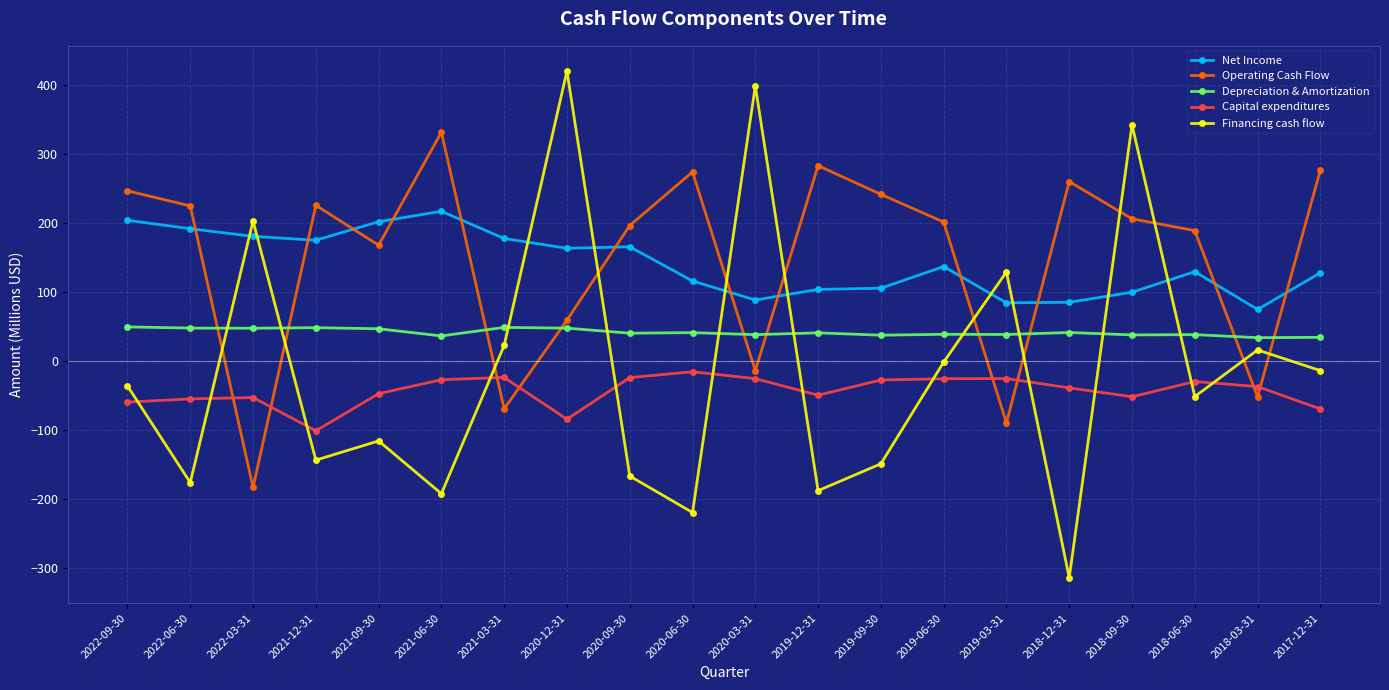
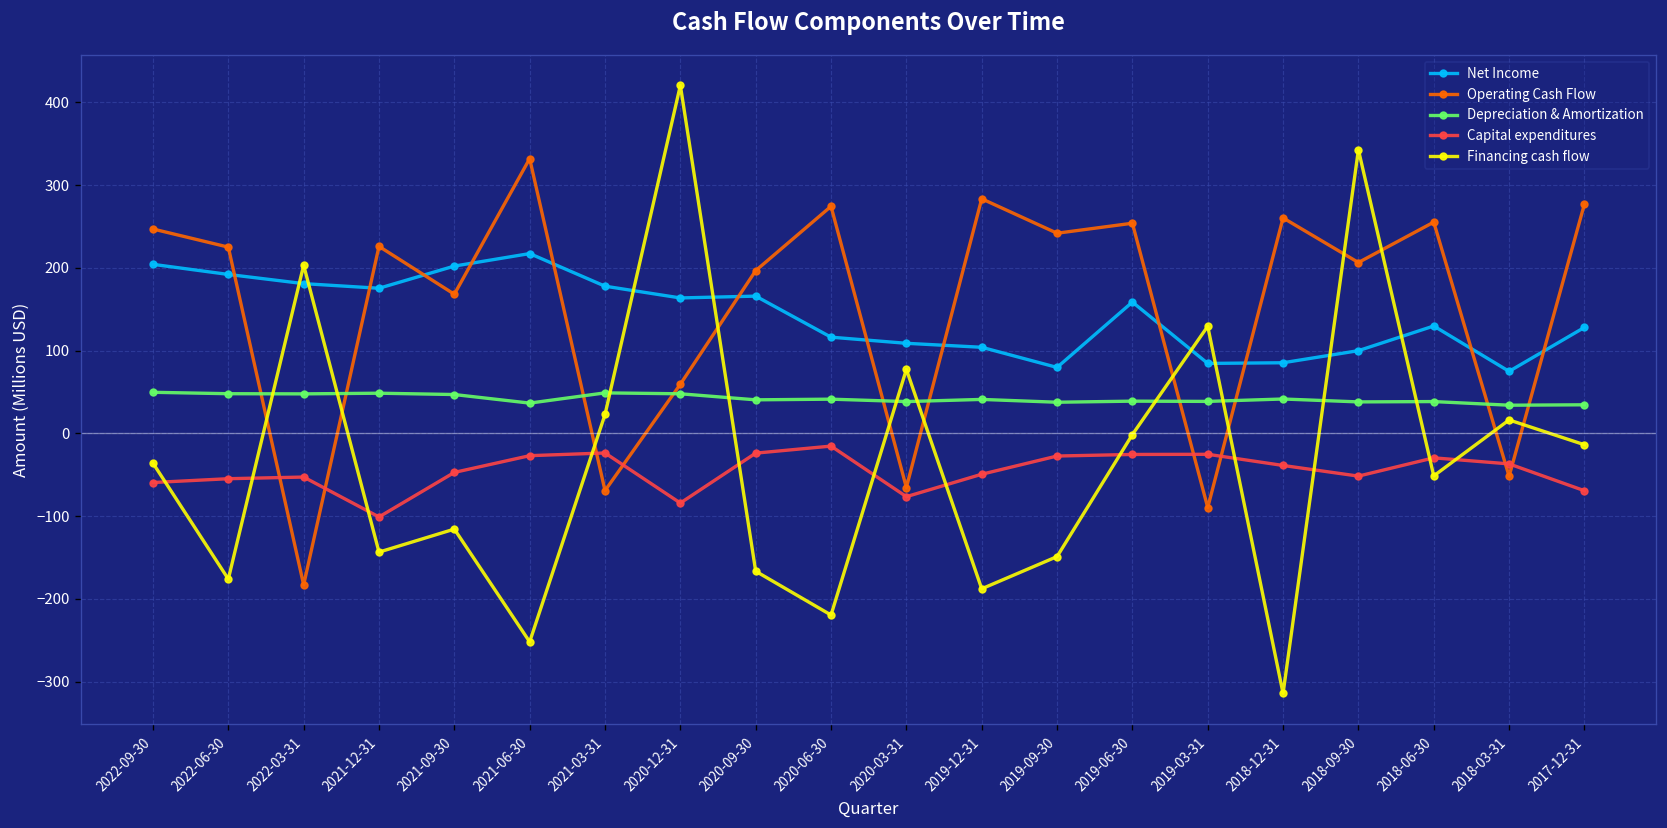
  {
    "Net Income": {
      "2022-09-30": 200,
      "2022-06-30": 190,
      "2022-03-31": 180,
      "2021-12-31": 180,
      "2021-09-30": 200,
      "2021-06-30": 220,
      "2021-03-31": 180,
      "2020-12-31": 160,
      "2020-09-30": 170,
      "2020-06-30": 120,
-     "2020-03-31": 90,
+     "2020-03-31": 110,
      "2019-12-31": 100,
-     "2019-09-30": 110,
-     "2019-06-30": 140,
+     "2019-09-30": 80,
+     "2019-06-30": 160,
      "2019-03-31": 80,
      "2018-12-31": 90,
      "2018-09-30": 100,
      "2018-06-30": 130,
      "2018-03-31": 70,
      "2017-12-31": 130
    },
    "Operating Cash Flow": {
      "2022-09-30": 250,
      "2022-06-30": 230,
      "2022-03-31": -180,
      "2021-12-31": 230,
      "2021-09-30": 170,
      "2021-06-30": 330,
      "2021-03-31": -70,
      "2020-12-31": 60,
      "2020-09-30": 200,
      "2020-06-30": 270,
-     "2020-03-31": -10,
+     "2020-03-31": -70,
      "2019-12-31": 280,
      "2019-09-30": 240,
-     "2019-06-30": 200,
+     "2019-06-30": 250,
      "2019-03-31": -90,
      "2018-12-31": 260,
      "2018-09-30": 210,
-     "2018-06-30": 190,
+     "2018-06-30": 260,
      "2018-03-31": -50,
      "2017-12-31": 280
    },
    "Depreciation & Amortization": {
      "2022-09-30": 50,
      "2022-06-30": 50,
      "2022-03-31": 50,
      "2021-12-31": 50,
      "2021-09-30": 50,
      "2021-06-30": 40,
      "2021-03-31": 50,
      "2020-12-31": 50,
      "2020-09-30": 40,
      "2020-06-30": 40,
      "2020-03-31": 40,
      "2019-12-31": 40,
      "2019-09-30": 40,
      "2019-06-30": 40,
      "2019-03-31": 40,
      "2018-12-31": 40,
      "2018-09-30": 40,
      "2018-06-30": 40,
      "2018-03-31": 30,
      "2017-12-31": 30
    },
    "Capital expenditures": {
      "2022-09-30": -60,
      "2022-06-30": -50,
      "2022-03-31": -50,
      "2021-12-31": -100,
      "2021-09-30": -50,
      "2021-06-30": -30,
      "2021-03-31": -20,
      "2020-12-31": -80,
      "2020-09-30": -20,
      "2020-06-30": -20,
-     "2020-03-31": -30,
+     "2020-03-31": -80,
      "2019-12-31": -50,
      "2019-09-30": -30,
      "2019-06-30": -30,
      "2019-03-31": -30,
      "2018-12-31": -40,
      "2018-09-30": -50,
      "2018-06-30": -30,
      "2018-03-31": -40,
      "2017-12-31": -70
    },
    "Financing cash flow": {
      "2022-09-30": -40,
      "2022-06-30": -180,
      "2022-03-31": 200,
      "2021-12-31": -140,
      "2021-09-30": -120,
-     "2021-06-30": -190,
+     "2021-06-30": -250,
      "2021-03-31": 20,
      "2020-12-31": 420,
      "2020-09-30": -170,
      "2020-06-30": -220,
-     "2020-03-31": 400,
+     "2020-03-31": 80,
      "2019-12-31": -190,
      "2019-09-30": -150,
      "2019-06-30": 0,
      "2019-03-31": 130,
      "2018-12-31": -310,
      "2018-09-30": 340,
      "2018-06-30": -50,
      "2018-03-31": 20,
      "2017-12-31": -10
    }
  }
